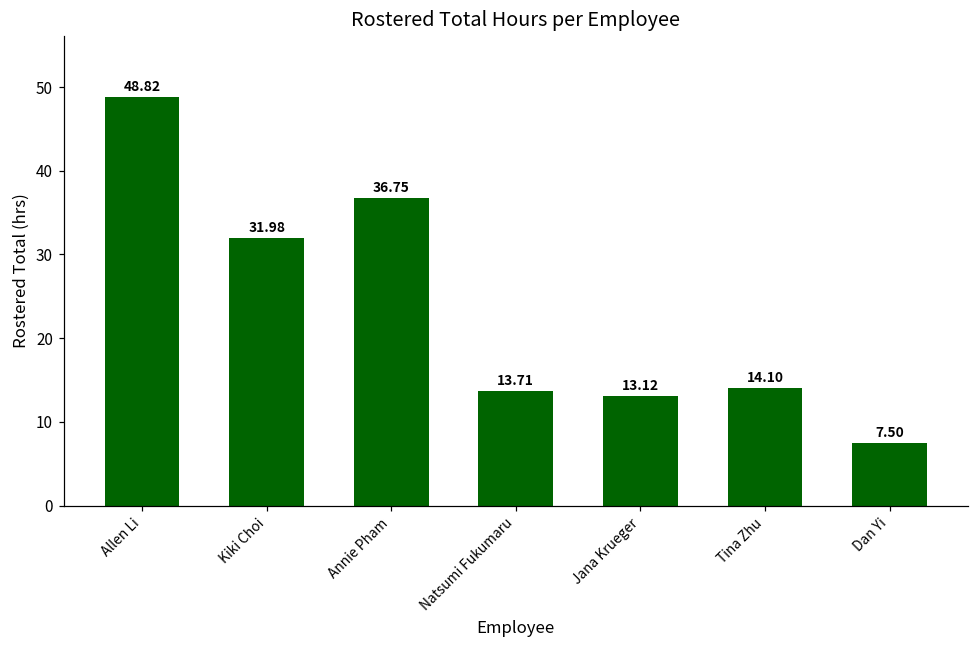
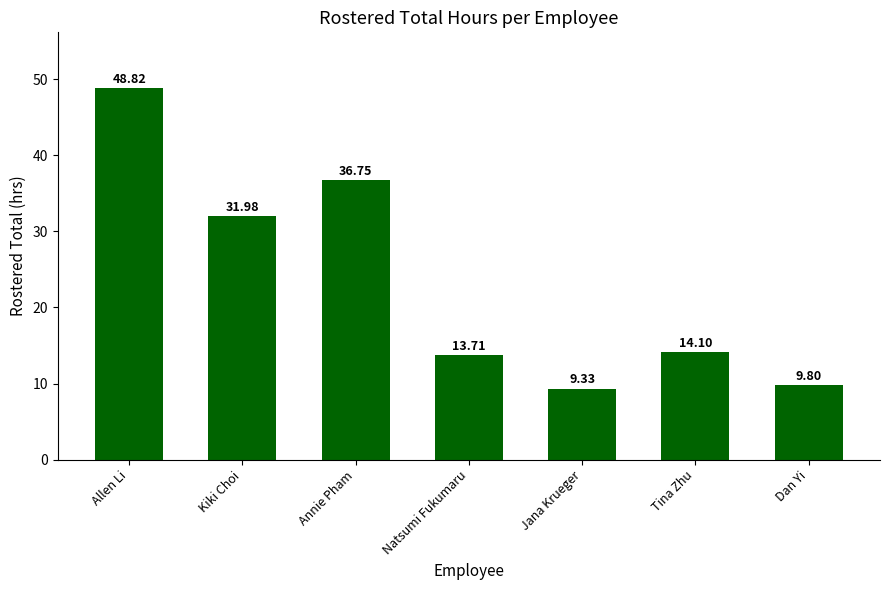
  {
    "Allen Li": 48.82,
    "Kiki Choi": 31.98,
    "Annie Pham": 36.75,
    "Natsumi Fukumaru": 13.71,
-   "Jana Krueger": 13.12,
+   "Jana Krueger": 9.33,
    "Tina Zhu": 14.10,
-   "Dan Yi": 7.50
+   "Dan Yi": 9.80
  }
